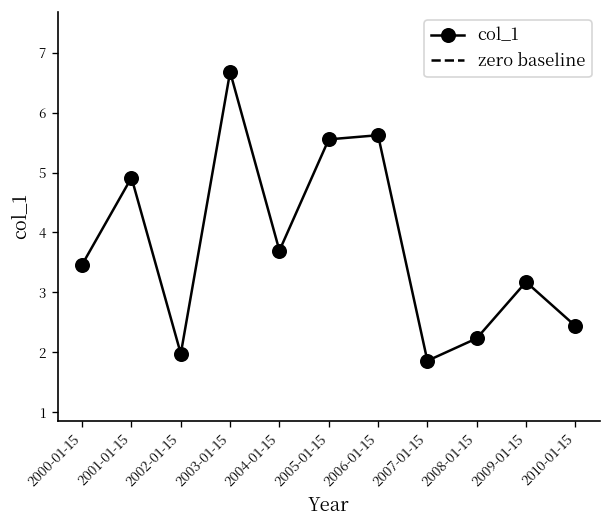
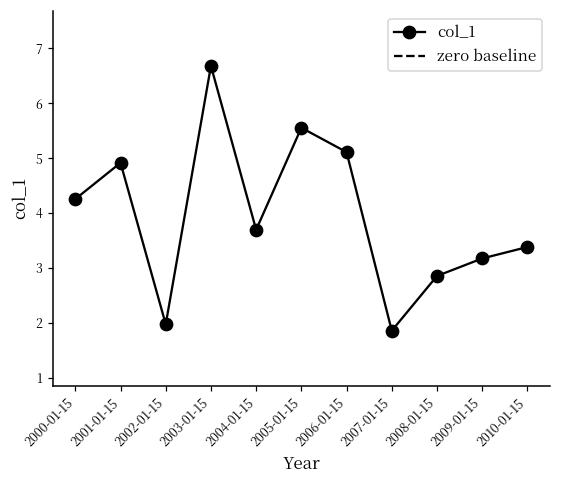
  {
-   "2000-01-15": 3.5,
+   "2000-01-15": 4.3,
    "2001-01-15": 4.9,
    "2002-01-15": 2.0,
    "2003-01-15": 6.7,
    "2004-01-15": 3.7,
    "2005-01-15": 5.6,
-   "2006-01-15": 5.6,
+   "2006-01-15": 5.1,
    "2007-01-15": 1.9,
-   "2008-01-15": 2.2,
+   "2008-01-15": 2.9,
    "2009-01-15": 3.2,
-   "2010-01-15": 2.4
+   "2010-01-15": 3.4
  }
